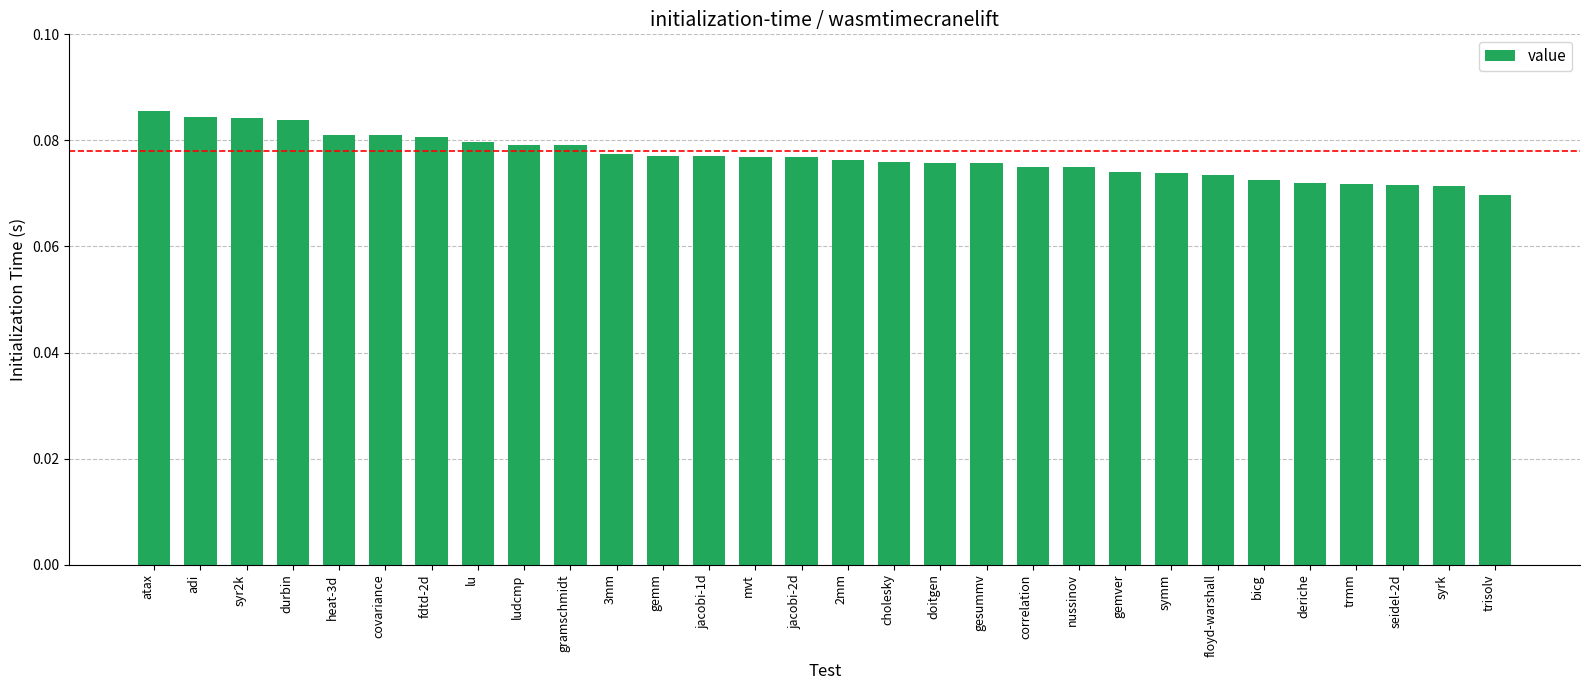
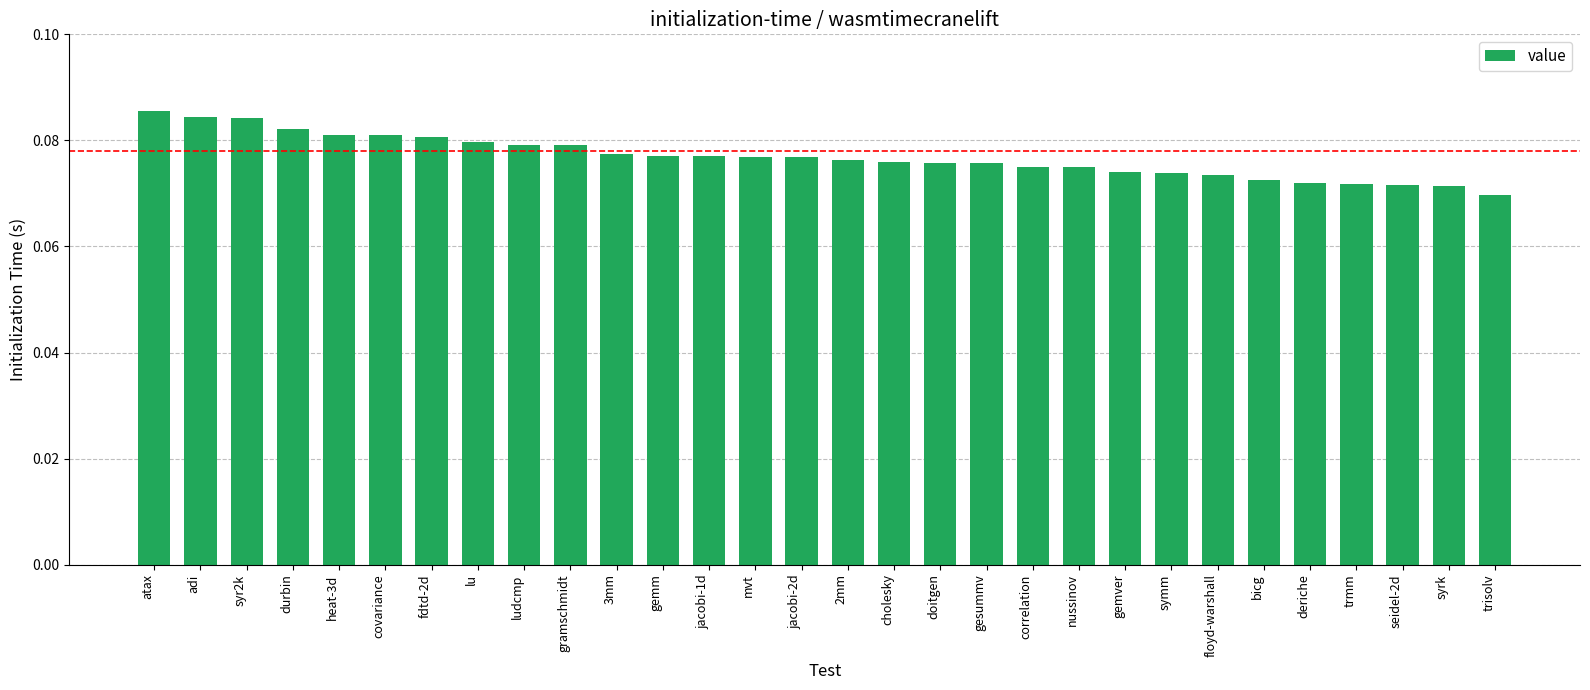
  {
    "atax": 0.085,
    "adi": 0.084,
    "syr2k": 0.084,
-   "durbin": 0.084,
+   "durbin": 0.082,
    "heat-3d": 0.081,
    "covariance": 0.081,
    "fdtd-2d": 0.081,
    "lu": 0.080,
    "ludcmp": 0.079,
    "gramschmidt": 0.079,
    "3mm": 0.078,
    "gemm": 0.077,
    "jacobi-1d": 0.077,
    "mvt": 0.077,
    "jacobi-2d": 0.077,
    "2mm": 0.076,
    "cholesky": 0.076,
    "doitgen": 0.076,
    "gesummv": 0.076,
    "correlation": 0.075,
    "nussinov": 0.075,
    "gemver": 0.074,
    "symm": 0.074,
    "floyd-warshall": 0.073,
    "bicg": 0.073,
    "deriche": 0.072,
    "trmm": 0.072,
    "seidel-2d": 0.072,
    "syrk": 0.071,
    "trisolv": 0.070
  }
